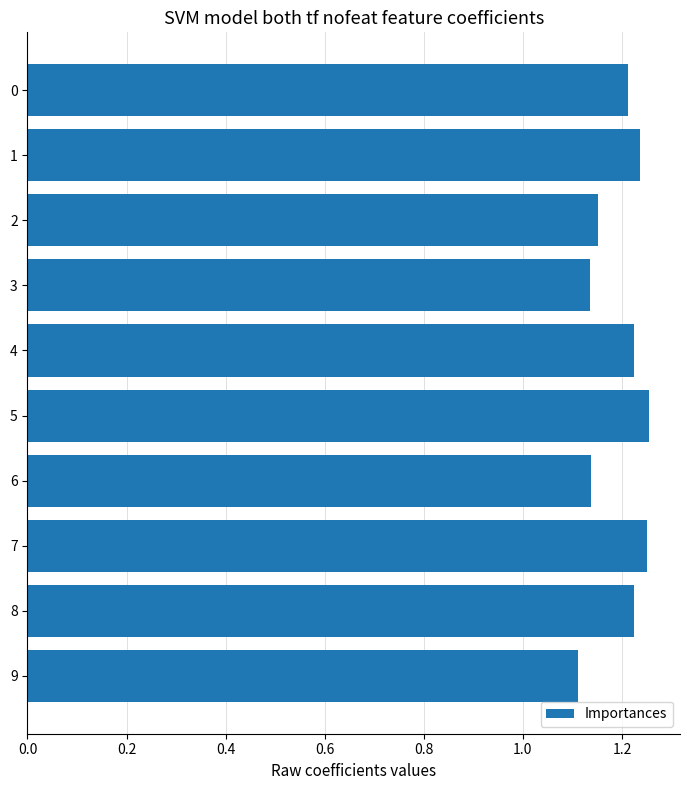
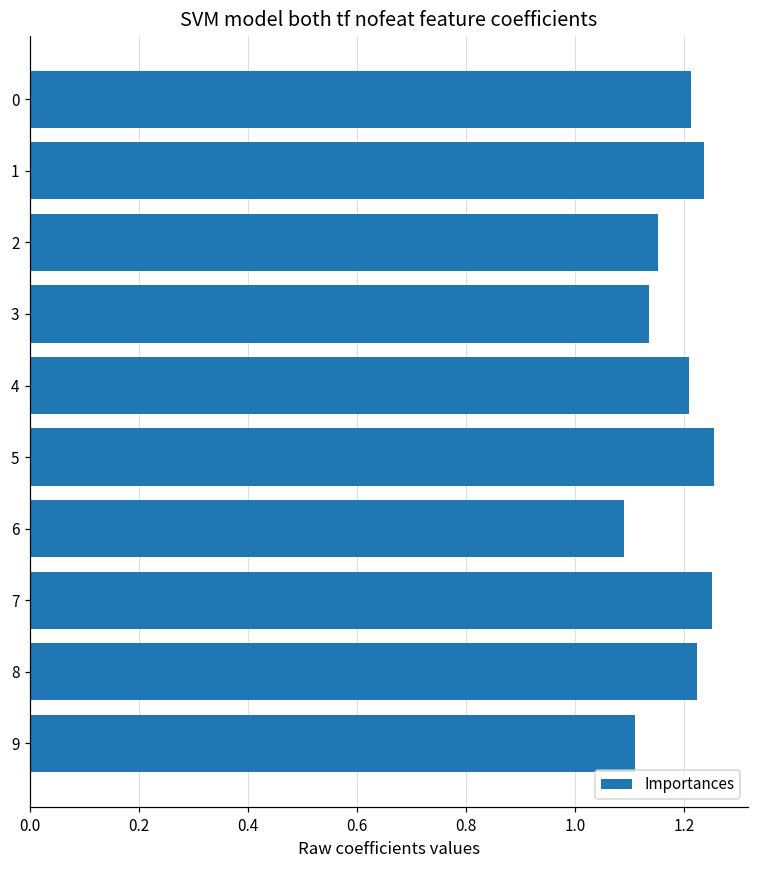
  {
    "0": 1.21,
    "1": 1.24,
    "2": 1.15,
    "3": 1.14,
-   "4": 1.22,
+   "4": 1.21,
    "5": 1.25,
-   "6": 1.14,
+   "6": 1.09,
    "7": 1.25,
    "8": 1.22,
    "9": 1.11
  }
